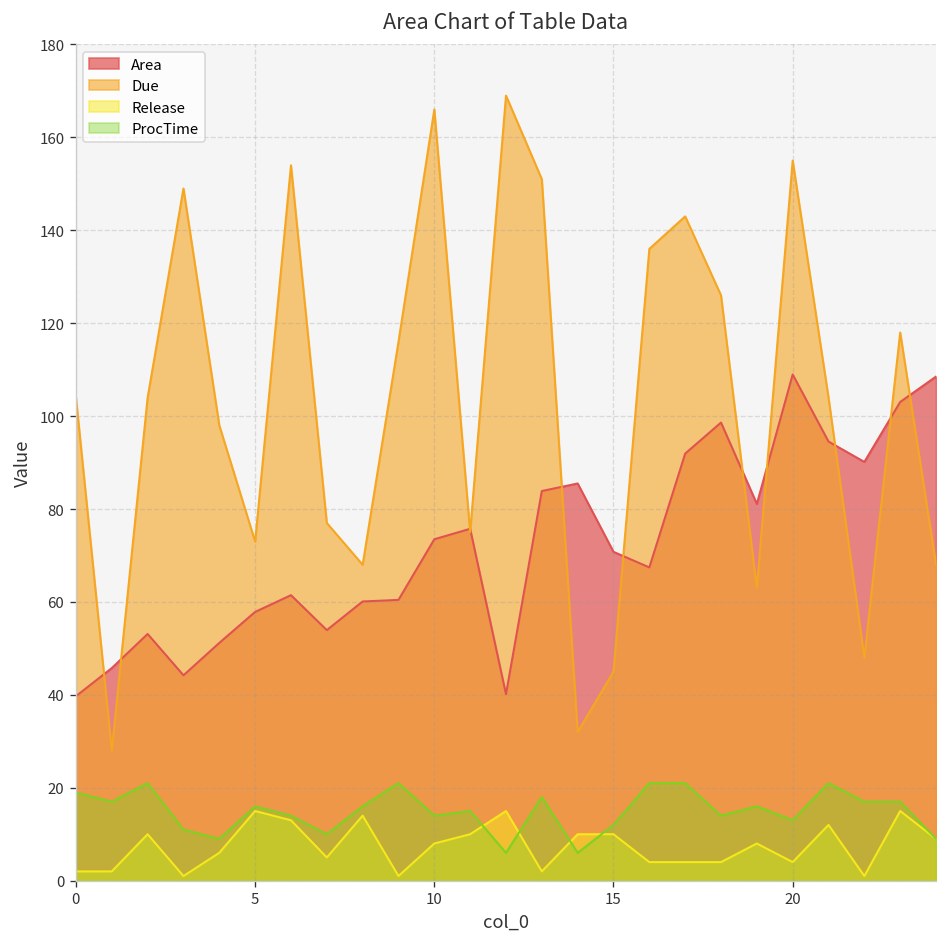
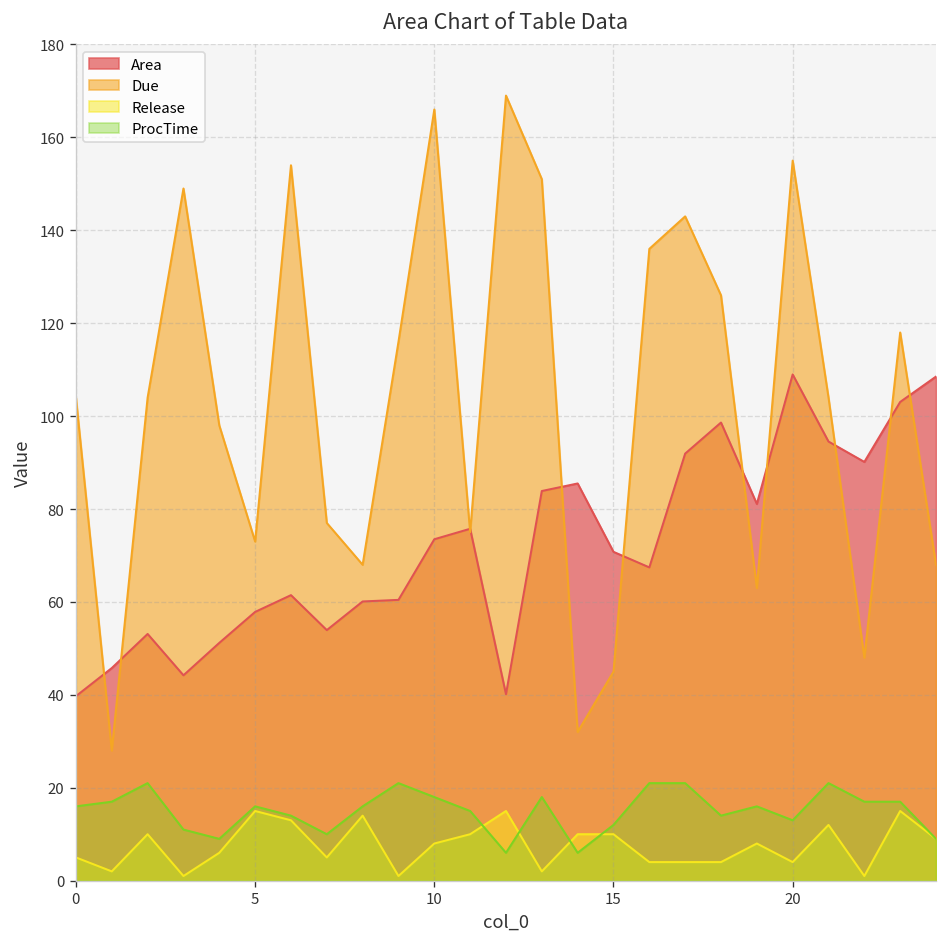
  {
    "Area": {
      "0": 40,
      "5": 58,
      "10": 73,
      "15": 71,
      "20": 109
    },
    "Due": {
      "0": 104,
      "5": 73,
      "10": 166,
      "15": 45,
      "20": 155
    },
    "Release": {
-     "0": 2,
+     "0": 5,
      "5": 15,
      "10": 8,
      "15": 10,
      "20": 4
    },
    "ProcTime": {
-     "0": 19,
+     "0": 16,
      "5": 16,
-     "10": 14,
+     "10": 18,
      "15": 12,
      "20": 13
    }
  }
